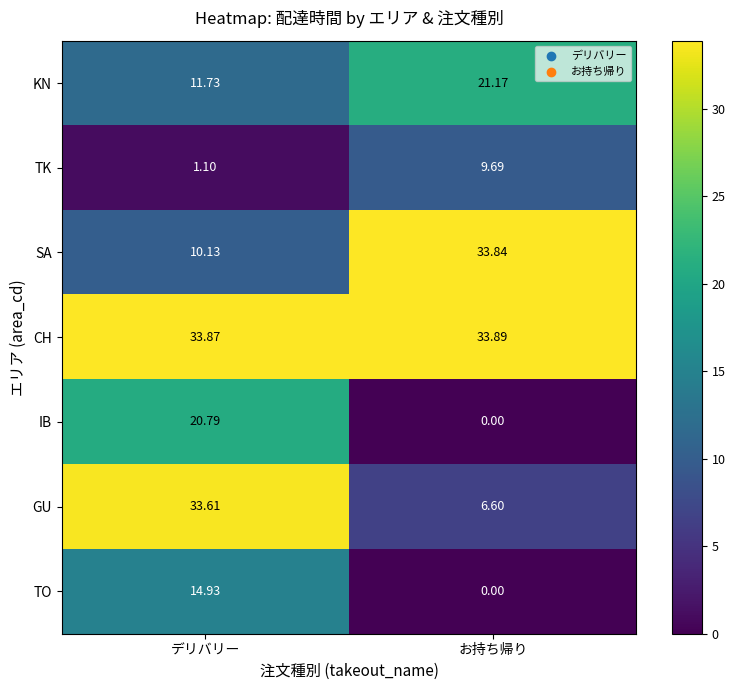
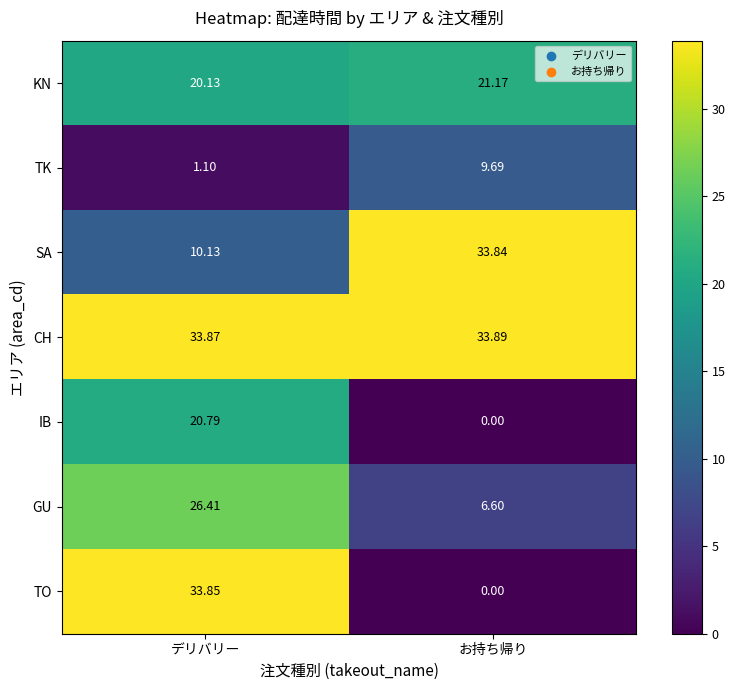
  {
    "KN": {
-     "デリバリー": 11.73,
+     "デリバリー": 20.13,
      "お持ち帰り": 21.17
    },
    "TK": {
      "デリバリー": 1.10,
      "お持ち帰り": 9.69
    },
    "SA": {
      "デリバリー": 10.13,
      "お持ち帰り": 33.84
    },
    "CH": {
      "デリバリー": 33.87,
      "お持ち帰り": 33.89
    },
    "IB": {
      "デリバリー": 20.79,
      "お持ち帰り": 0.00
    },
    "GU": {
-     "デリバリー": 33.61,
+     "デリバリー": 26.41,
      "お持ち帰り": 6.60
    },
    "TO": {
-     "デリバリー": 14.93,
+     "デリバリー": 33.85,
      "お持ち帰り": 0.00
    }
  }
